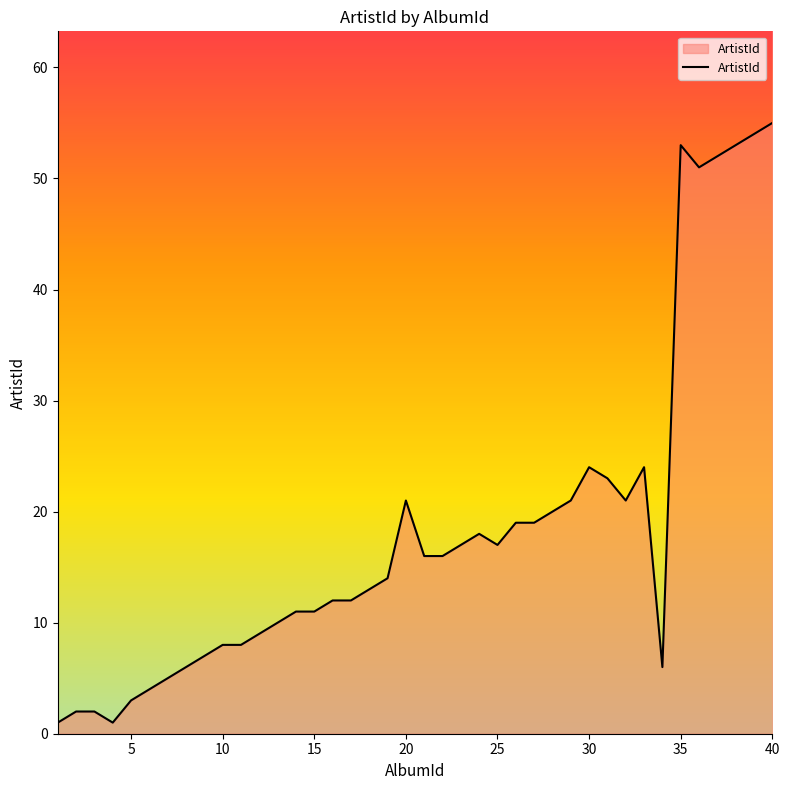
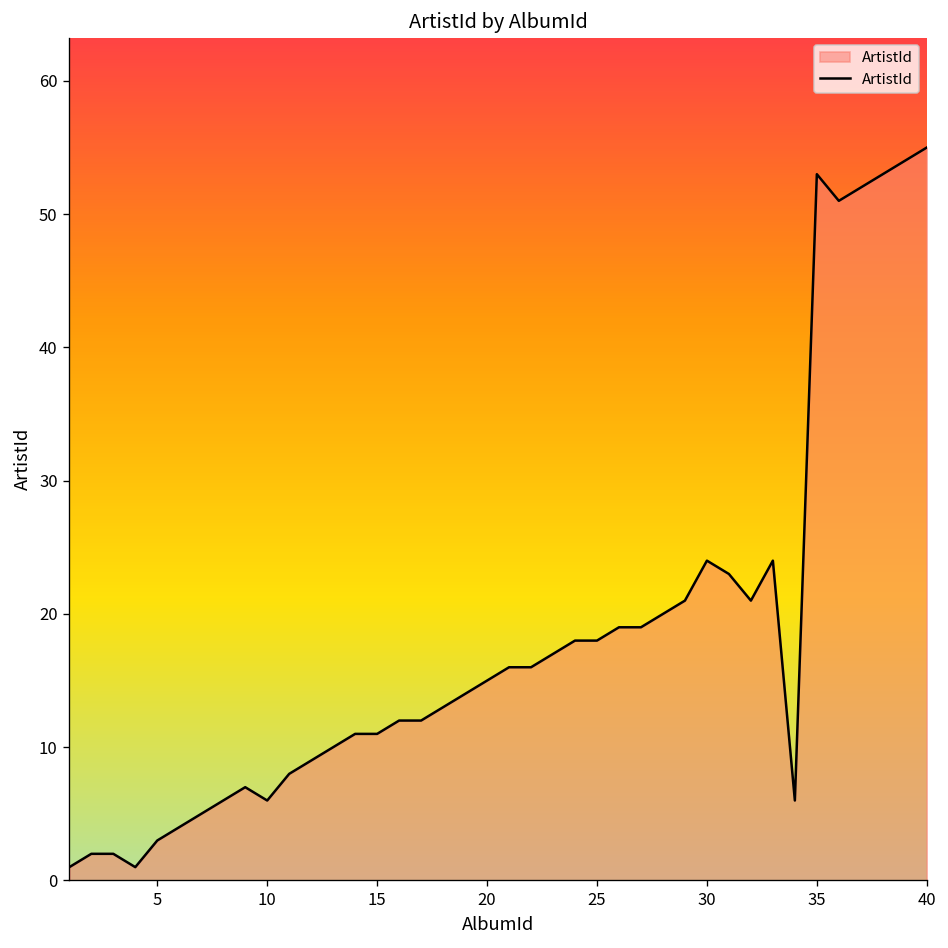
  {
    "5": 3,
-   "10": 8,
+   "10": 6,
    "15": 11,
-   "20": 21,
-   "25": 17,
+   "20": 15,
+   "25": 18,
    "30": 24,
    "35": 53,
    "40": 55
  }
